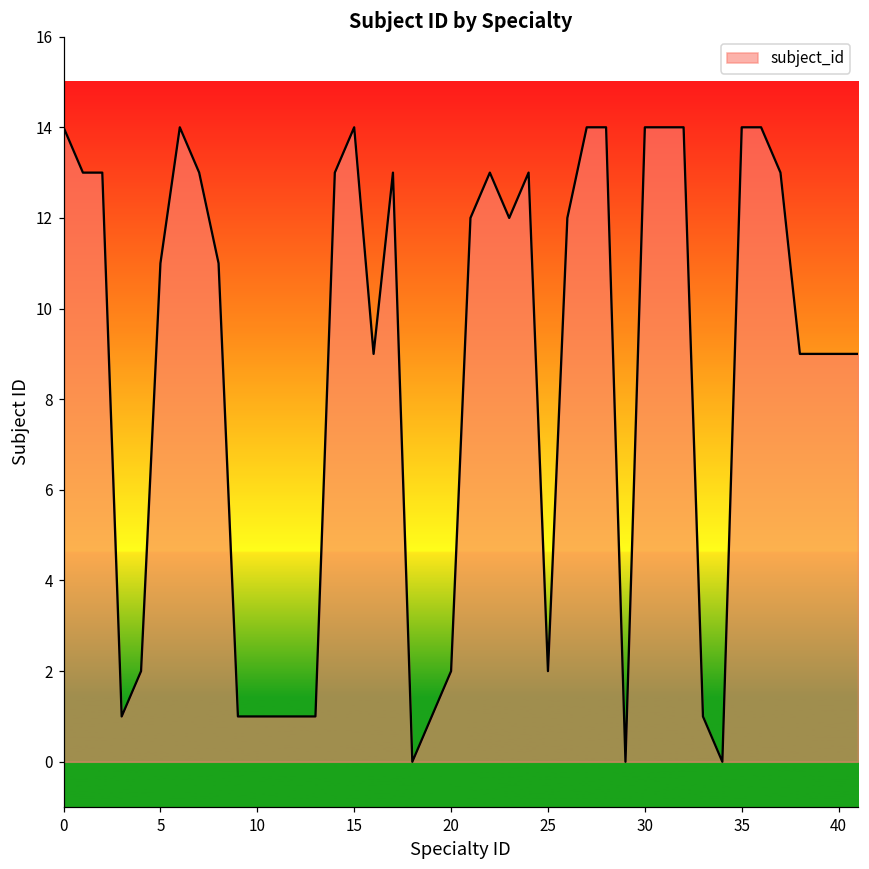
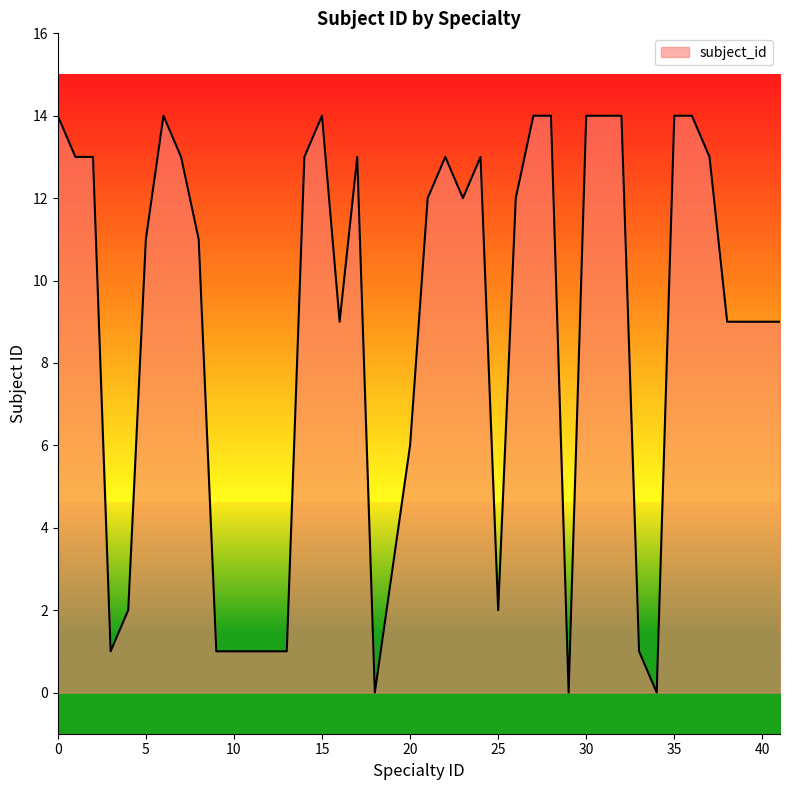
  {
    "0": 14,
    "5": 11,
    "15": 14,
-   "20": 2,
+   "20": 6,
    "25": 2,
    "30": 14,
    "35": 14,
    "40": 9
  }
